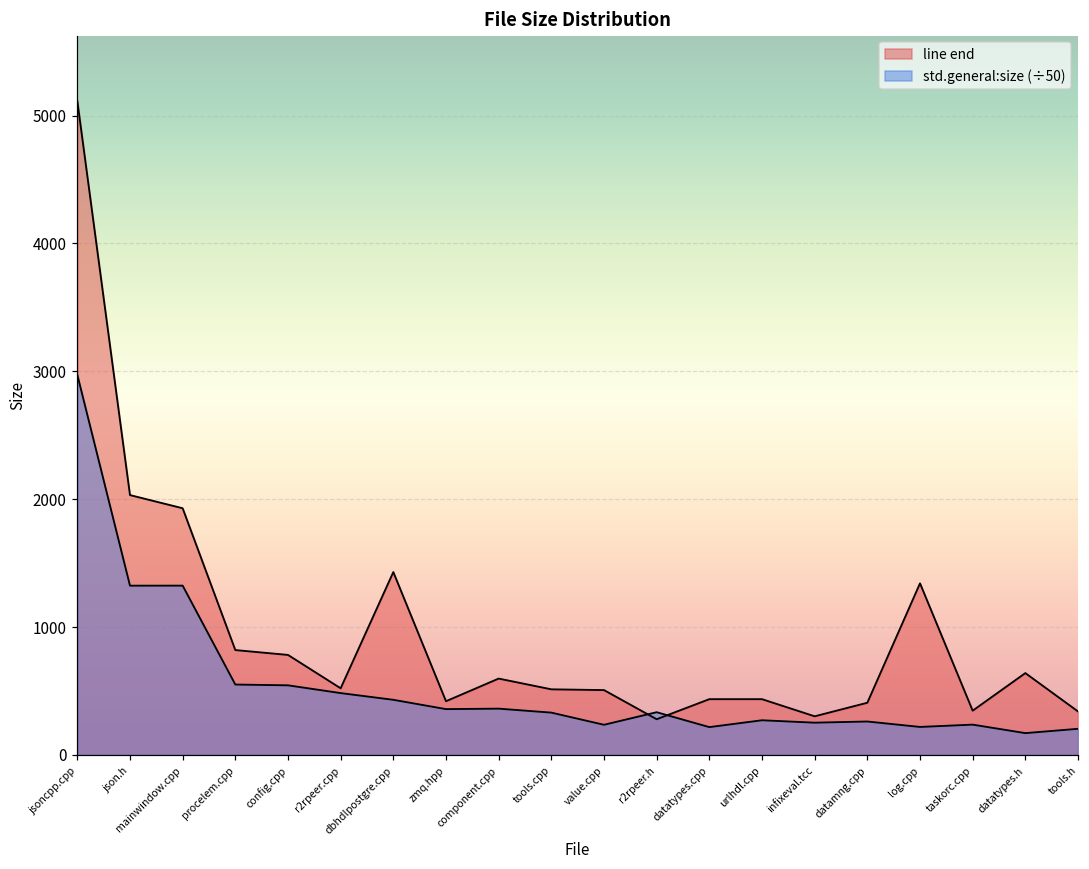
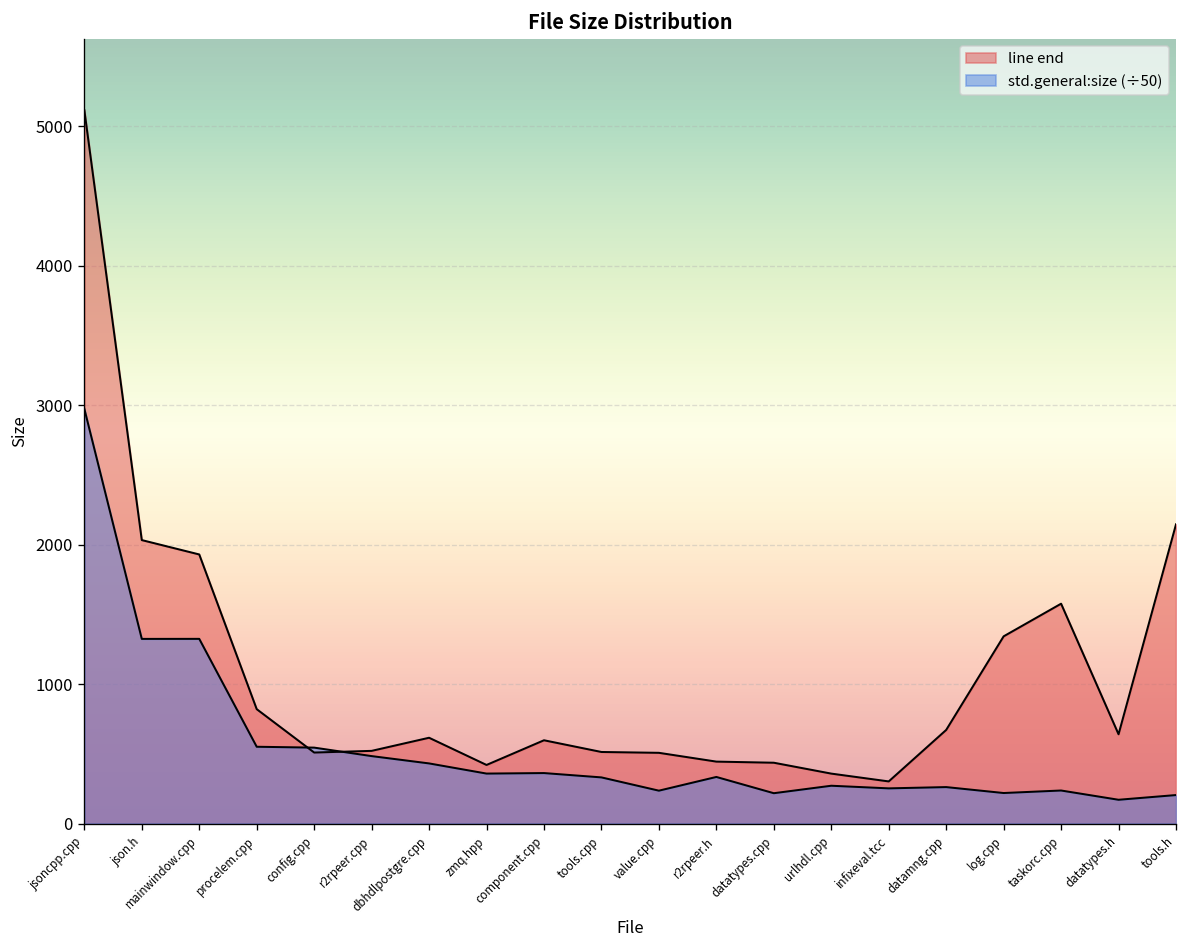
  {
    "line end": {
      "jsoncpp.cpp": 5110,
      "json.h": 2030,
      "mainwindow.cpp": 1930,
      "procelem.cpp": 820,
-     "config.cpp": 780,
+     "config.cpp": 510,
      "r2rpeer.cpp": 520,
-     "dbhdlpostgre.cpp": 1430,
+     "dbhdlpostgre.cpp": 620,
      "zmq.hpp": 420,
      "component.cpp": 600,
      "tools.cpp": 510,
      "value.cpp": 510,
-     "r2rpeer.h": 280,
+     "r2rpeer.h": 440,
      "datatypes.cpp": 440,
-     "urlhdl.cpp": 440,
+     "urlhdl.cpp": 360,
      "infixeval.tcc": 300,
-     "datamng.cpp": 410,
+     "datamng.cpp": 670,
      "log.cpp": 1340,
-     "taskorc.cpp": 350,
+     "taskorc.cpp": 1580,
      "datatypes.h": 640,
-     "tools.h": 340
+     "tools.h": 2150
    },
    "std.general:size (÷50)": {
      "jsoncpp.cpp": 2970,
      "json.h": 1320,
      "mainwindow.cpp": 1320,
      "procelem.cpp": 550,
      "config.cpp": 540,
      "r2rpeer.cpp": 480,
      "dbhdlpostgre.cpp": 430,
      "zmq.hpp": 360,
      "component.cpp": 360,
      "tools.cpp": 330,
      "value.cpp": 240,
      "r2rpeer.h": 330,
      "datatypes.cpp": 220,
      "urlhdl.cpp": 270,
      "infixeval.tcc": 250,
      "datamng.cpp": 260,
      "log.cpp": 220,
      "taskorc.cpp": 240,
      "datatypes.h": 170,
      "tools.h": 200
    }
  }
